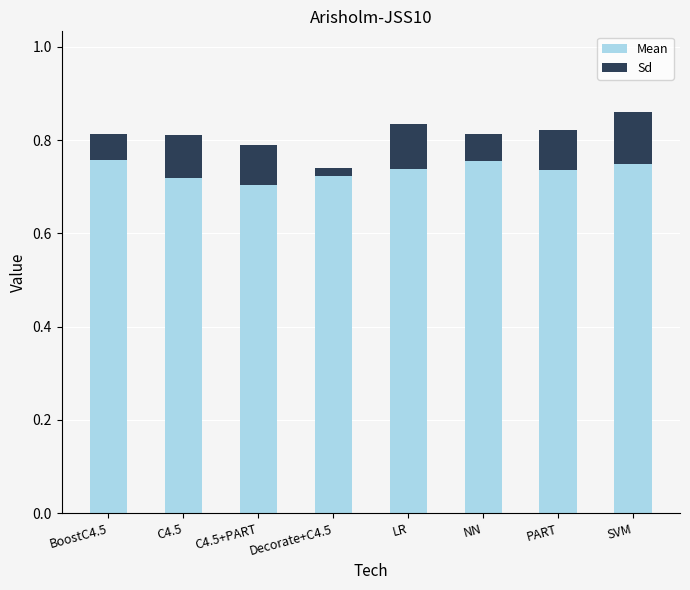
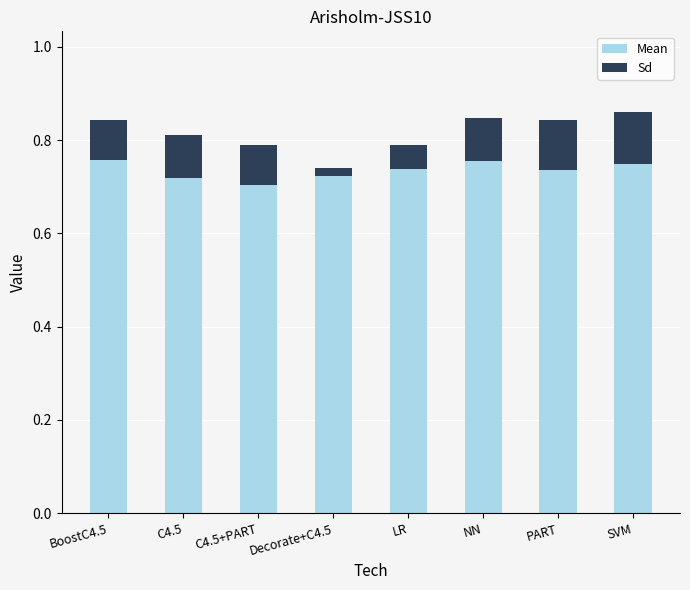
  {
    "Mean": {
      "BoostC4.5": 0.76,
      "C4.5": 0.72,
      "C4.5+PART": 0.70,
      "Decorate+C4.5": 0.72,
      "LR": 0.74,
      "NN": 0.76,
      "PART": 0.74,
      "SVM": 0.75
    },
    "Sd": {
-     "BoostC4.5": 0.06,
+     "BoostC4.5": 0.08,
      "C4.5": 0.09,
      "C4.5+PART": 0.09,
      "Decorate+C4.5": 0.02,
-     "LR": 0.10,
-     "NN": 0.06,
-     "PART": 0.09,
+     "LR": 0.05,
+     "NN": 0.09,
+     "PART": 0.11,
      "SVM": 0.11
    }
  }
